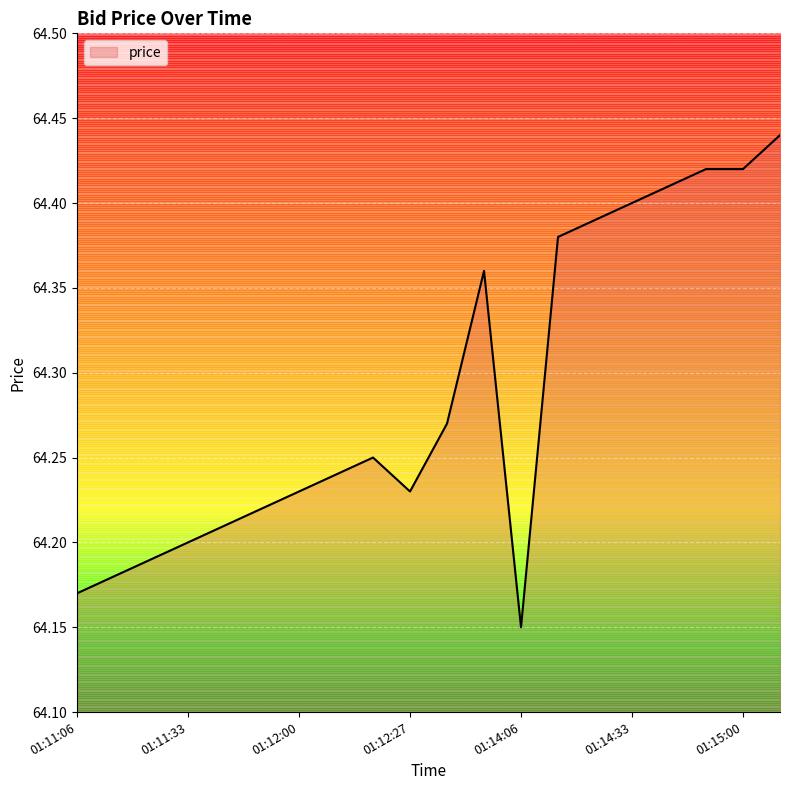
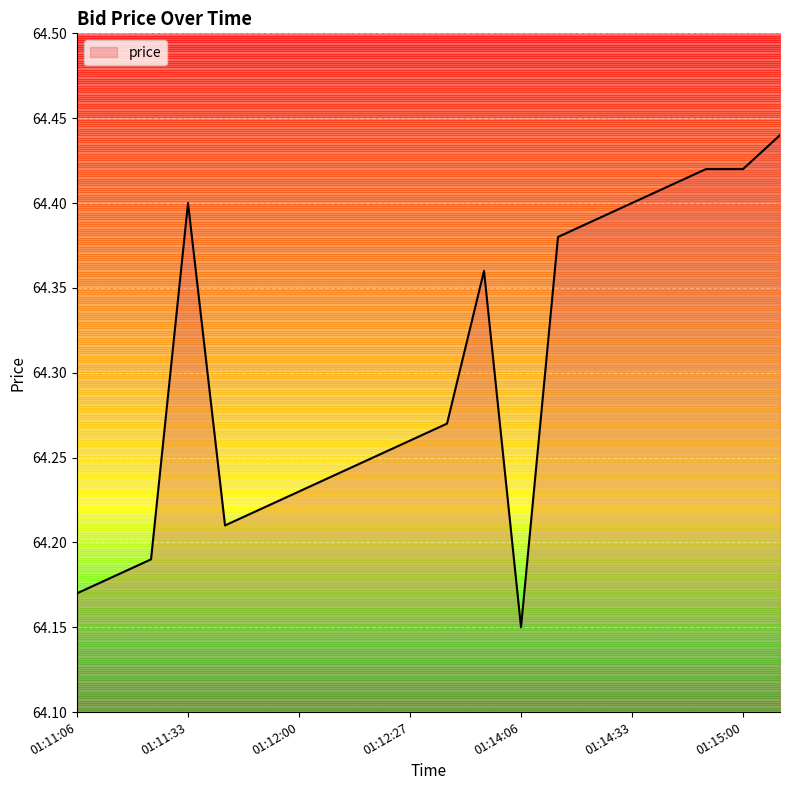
  {
    "price": {
-     "01:11:33": 64.2,
+     "01:11:33": 64.4,
      "01:12:00": 64.23,
-     "01:12:27": 64.23,
+     "01:12:27": 64.26,
      "01:14:06": 64.15,
      "01:14:33": 64.40,
      "01:15:00": 64.42
    }
  }
